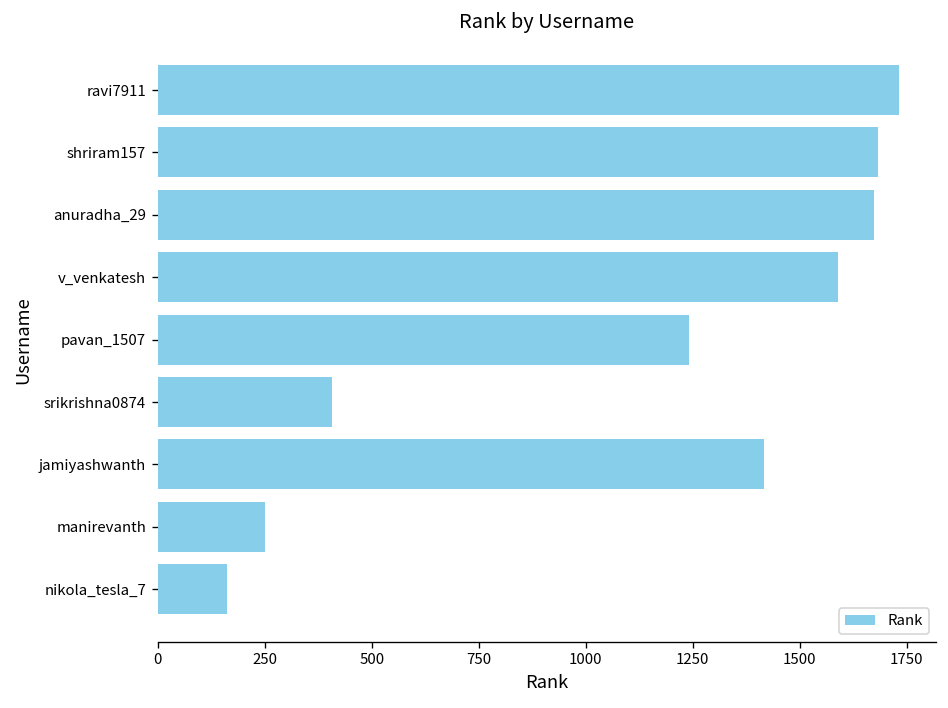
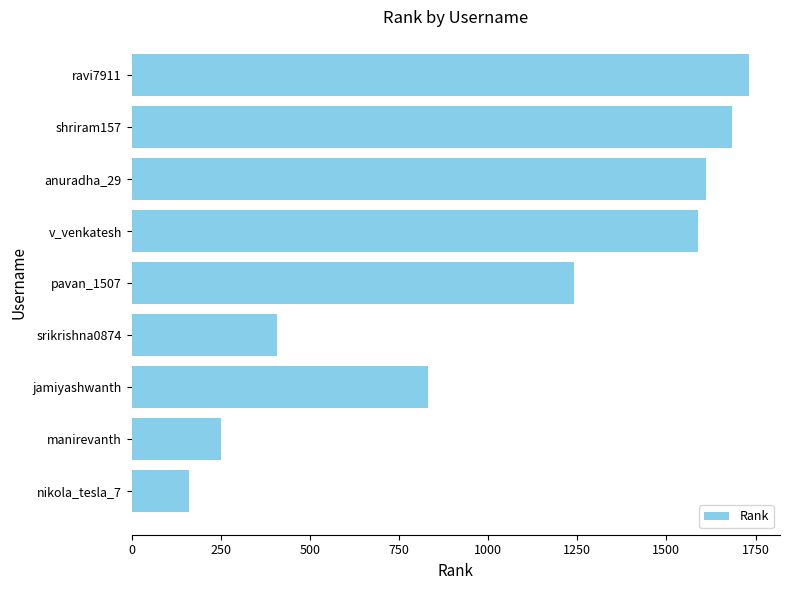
  {
    "ravi7911": 1730,
    "shriram157": 1680,
-   "anuradha_29": 1670,
+   "anuradha_29": 1610,
    "v_venkatesh": 1590,
    "pavan_1507": 1240,
    "srikrishna0874": 410,
-   "jamiyashwanth": 1420,
+   "jamiyashwanth": 830,
    "manirevanth": 250,
    "nikola_tesla_7": 160
  }
